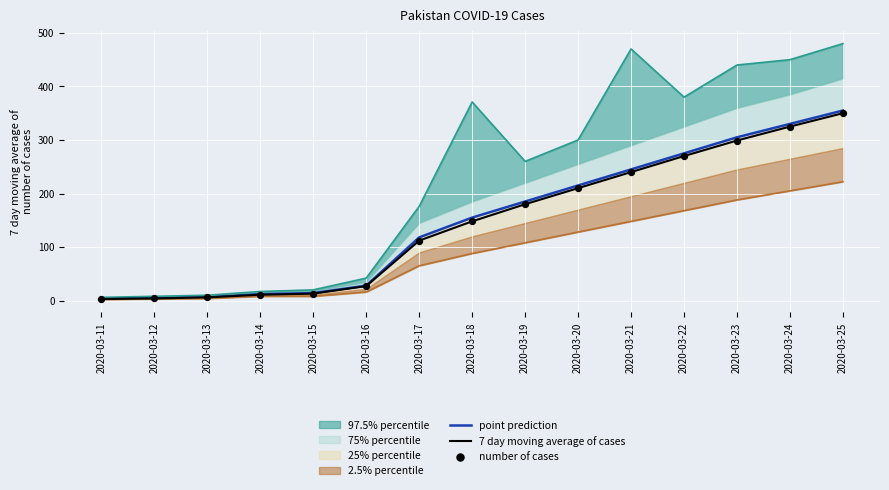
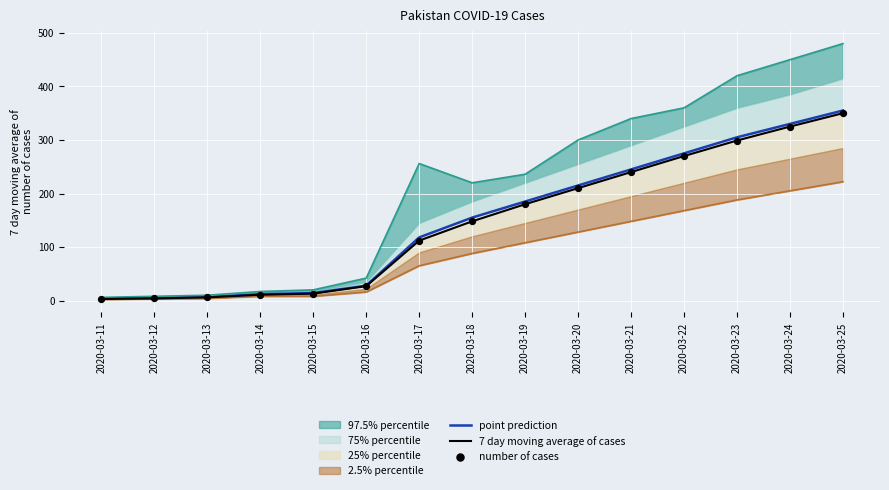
  {
    "97.5% percentile": {
      "2020-03-16": 40,
-     "2020-03-17": 180,
-     "2020-03-18": 370,
-     "2020-03-19": 260,
+     "2020-03-17": 260,
+     "2020-03-18": 220,
+     "2020-03-19": 240,
      "2020-03-20": 300,
-     "2020-03-21": 470,
-     "2020-03-22": 380,
-     "2020-03-23": 440,
+     "2020-03-21": 340,
+     "2020-03-22": 360,
+     "2020-03-23": 420,
      "2020-03-24": 450,
      "2020-03-25": 480
    },
    "number of cases": {
      "2020-03-17": 110,
      "2020-03-18": 150,
      "2020-03-19": 180,
      "2020-03-20": 210,
      "2020-03-21": 240,
      "2020-03-22": 270,
      "2020-03-23": 300,
      "2020-03-24": 330,
      "2020-03-25": 350
    }
  }
